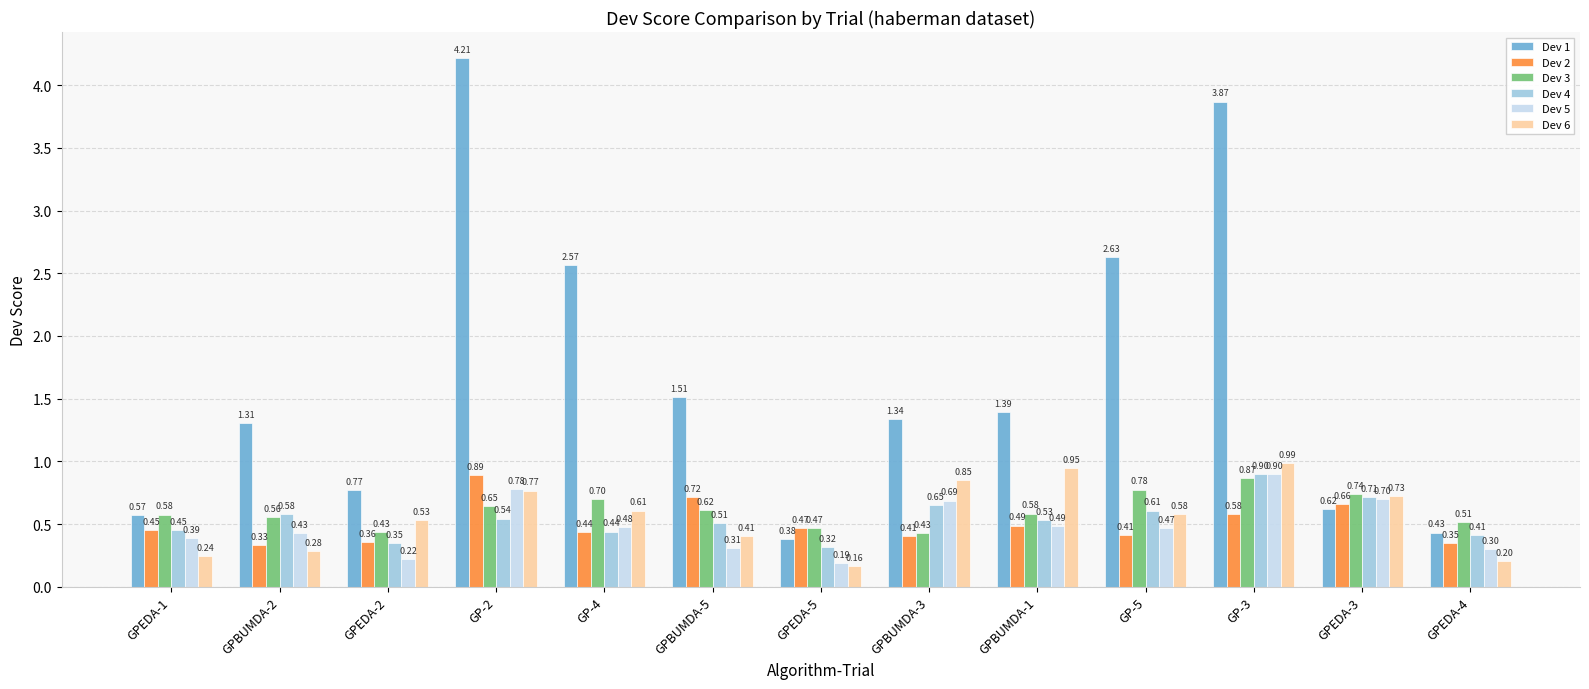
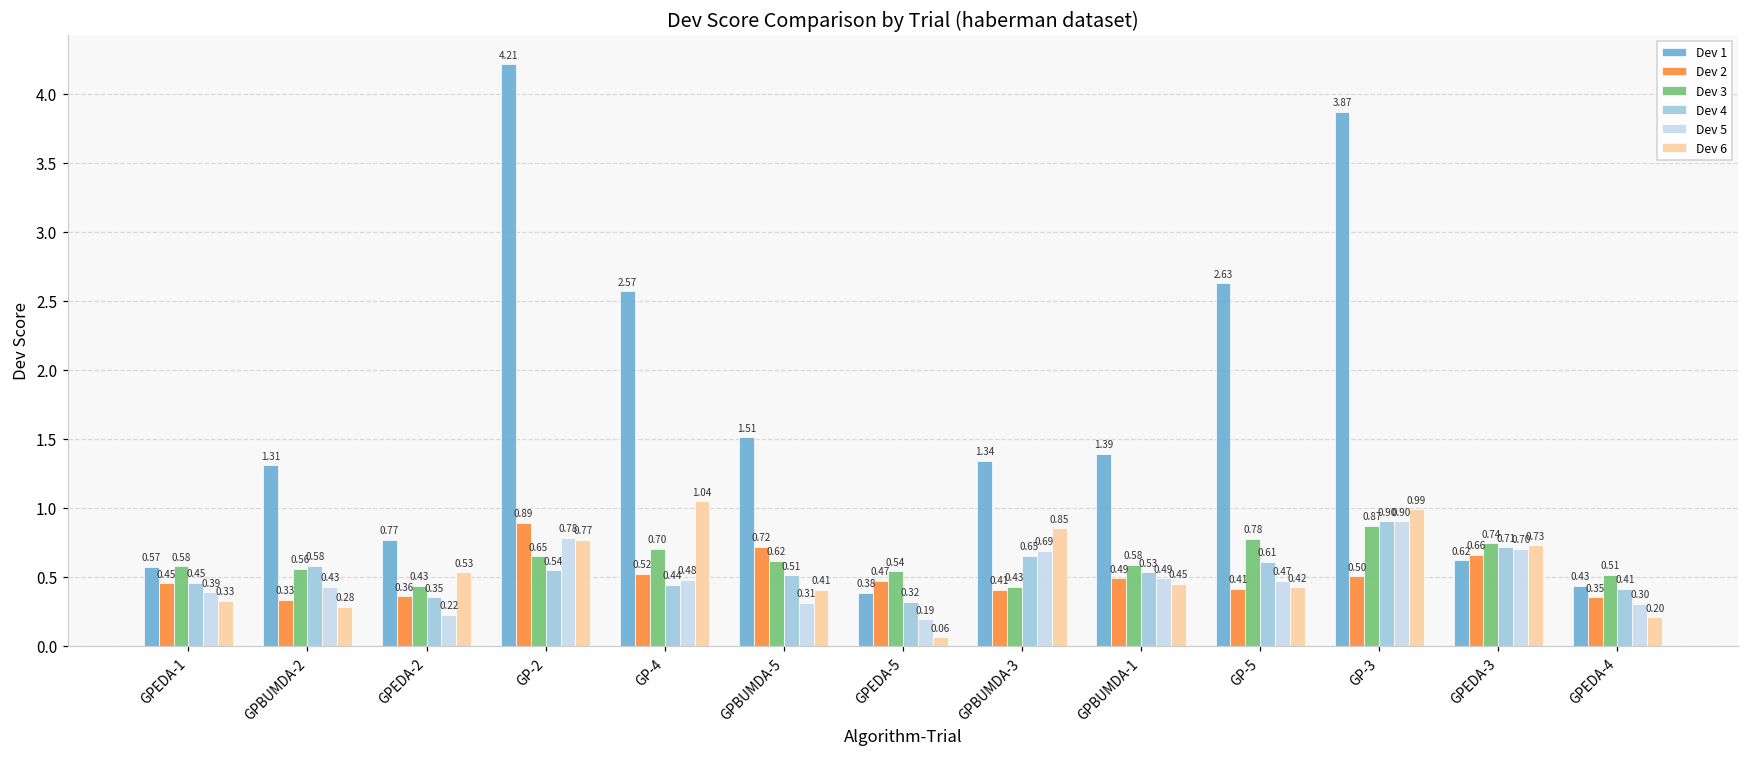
  {
    "Dev 2": {
      "GPEDA-1": 0.45,
      "GPBUMDA-2": 0.33,
      "GPEDA-2": 0.36,
      "GP-2": 0.89,
-     "GP-4": 0.44,
+     "GP-4": 0.52,
      "GPBUMDA-5": 0.72,
      "GPEDA-5": 0.47,
      "GPBUMDA-1": 0.49,
      "GP-5": 0.41,
-     "GP-3": 0.58,
+     "GP-3": 0.50,
      "GPEDA-3": 0.66,
      "GPEDA-4": 0.35
    },
    "Dev 3": {
      "GPEDA-1": 0.58,
      "GPEDA-2": 0.43,
      "GP-2": 0.65,
      "GP-4": 0.70,
      "GPBUMDA-5": 0.62,
-     "GPEDA-5": 0.47,
+     "GPEDA-5": 0.54,
      "GPBUMDA-1": 0.58,
      "GP-5": 0.78,
      "GP-3": 0.87,
      "GPEDA-3": 0.74,
      "GPEDA-4": 0.51
    },
    "Dev 6": {
-     "GPEDA-1": 0.24,
+     "GPEDA-1": 0.33,
      "GPBUMDA-2": 0.28,
      "GPEDA-2": 0.53,
-     "GP-4": 0.61,
+     "GP-4": 1.04,
      "GPBUMDA-5": 0.41,
-     "GPEDA-5": 0.16,
+     "GPEDA-5": 0.06,
      "GPBUMDA-3": 0.85,
-     "GPBUMDA-1": 0.95,
-     "GP-5": 0.58,
+     "GPBUMDA-1": 0.45,
+     "GP-5": 0.42,
      "GP-3": 0.99,
      "GPEDA-4": 0.20
    }
  }
